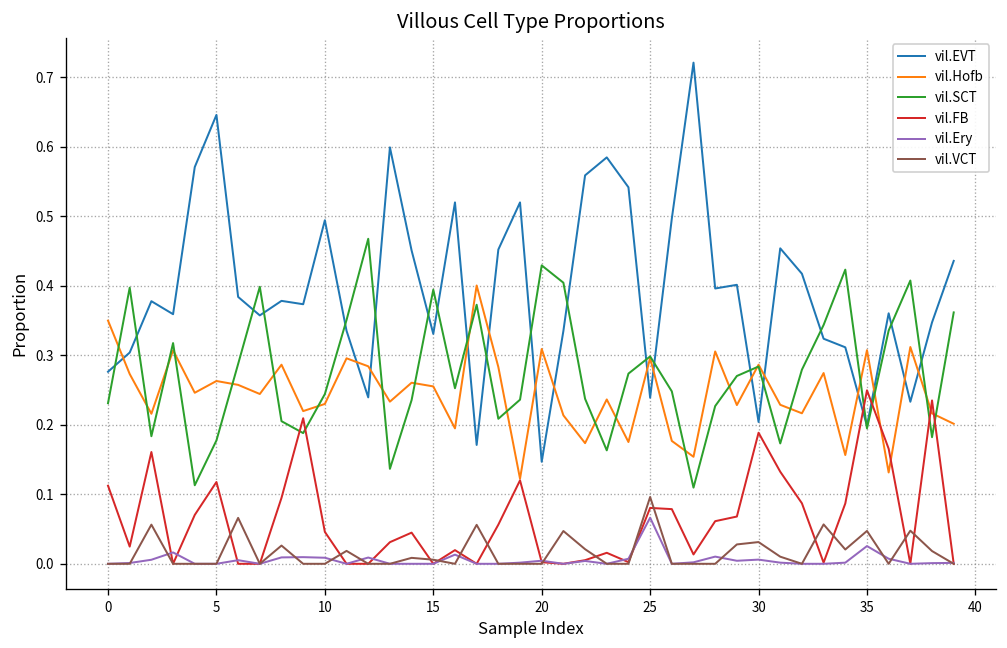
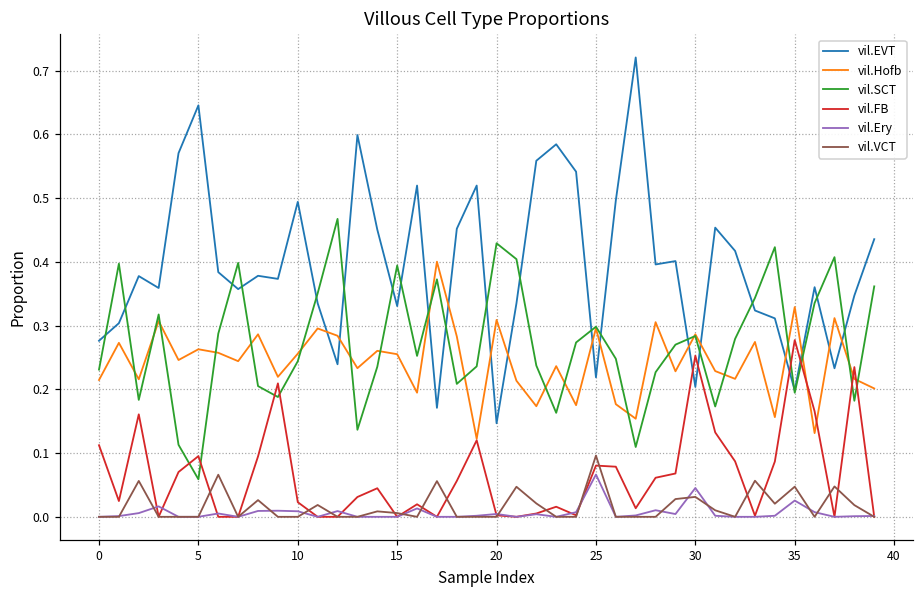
  {
    "vil.EVT": {
      "0": 0.28,
      "5": 0.65,
      "10": 0.49,
      "15": 0.33,
      "20": 0.15,
-     "25": 0.24,
+     "25": 0.22,
      "30": 0.20
    },
    "vil.Hofb": {
-     "0": 0.35,
+     "0": 0.21,
      "5": 0.26,
-     "10": 0.23,
+     "10": 0.26,
      "15": 0.26,
      "20": 0.31,
-     "35": 0.31
+     "35": 0.33
    },
    "vil.SCT": {
      "0": 0.23,
-     "5": 0.18,
+     "5": 0.06,
      "10": 0.24,
      "15": 0.39,
      "20": 0.43
    },
    "vil.FB": {
      "0": 0.11,
-     "5": 0.12,
-     "10": 0.05,
+     "5": 0.10,
+     "10": 0.02,
      "25": 0.08,
-     "30": 0.19,
-     "35": 0.25
+     "30": 0.25,
+     "35": 0.28
    },
    "vil.Ery": {
      "10": 0.01,
      "25": 0.07,
-     "30": 0.01,
+     "30": 0.05,
      "35": 0.03
    },
    "vil.VCT": {
      "10": 0.00,
      "15": 0.01,
      "25": 0.10,
      "30": 0.03,
      "35": 0.05
    }
  }
